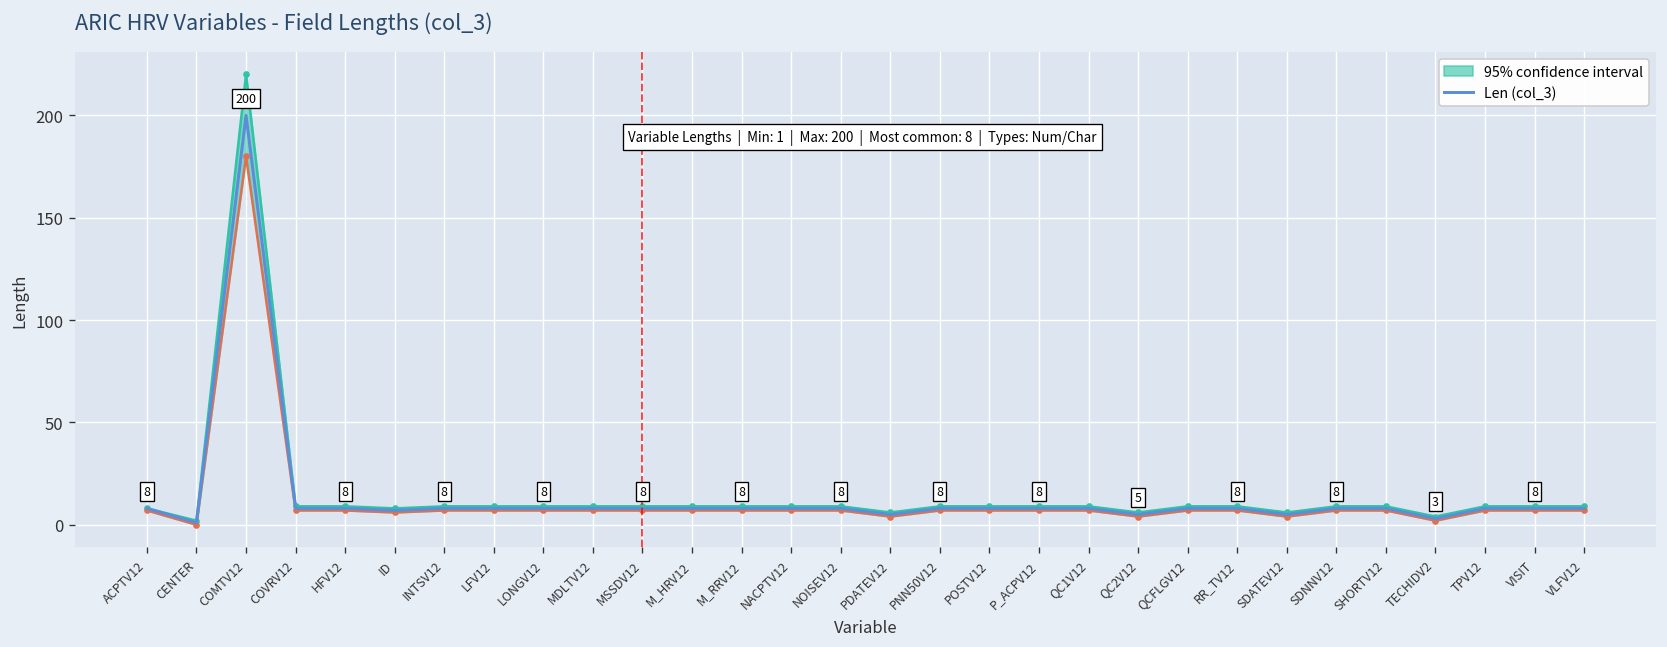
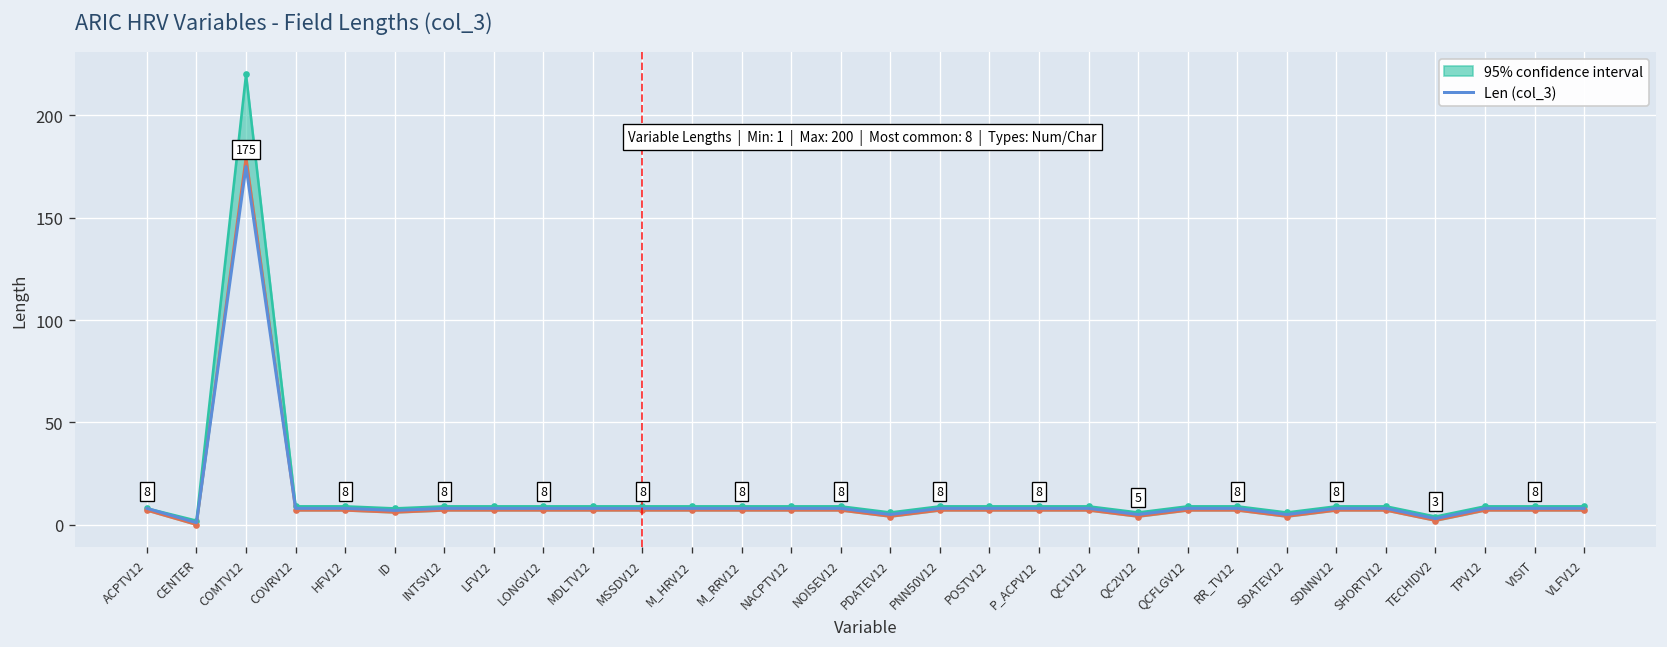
  {
    "95% confidence interval": {
      "COMTV12": 220
    },
    "Len (col_3)": {
-     "COMTV12": 200
+     "COMTV12": 175
    }
  }
